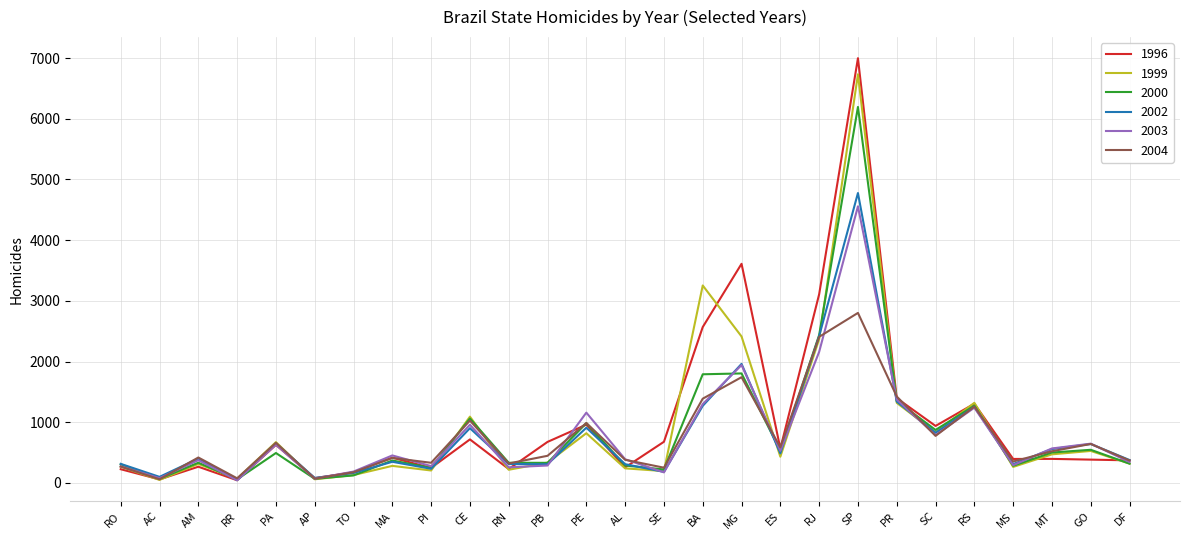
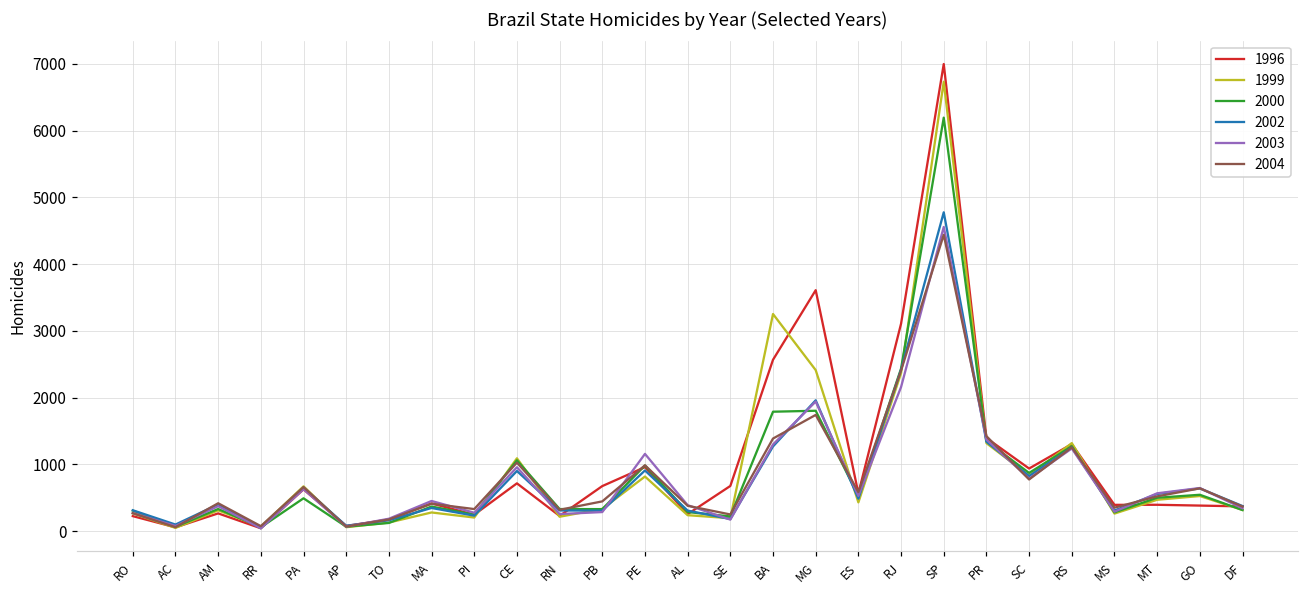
  {
    "1996": {
      "AM": 300,
      "CE": 700,
      "PB": 700,
      "SE": 700,
      "BA": 2600,
      "MG": 3600,
      "RJ": 3100,
      "SP": 7000,
      "SC": 900,
      "MT": 400,
      "GO": 400
    },
    "1999": {
      "MA": 300,
      "PE": 800,
      "BA": 3300,
      "MG": 2400,
      "ES": 400,
      "SP": 6700
    },
    "2000": {
      "PA": 500,
      "BA": 1800,
      "MG": 1800,
      "SP": 6200
    },
    "2002": {
      "CE": 900,
      "PE": 900,
      "SP": 4800
    },
    "2003": {
      "CE": 1000,
      "PE": 1200,
      "RJ": 2200,
      "SP": 4600
    },
    "2004": {
      "PI": 300,
      "PB": 400,
      "BA": 1400,
      "MG": 1700,
-     "SP": 2800
+     "SP": 4400
    }
  }
